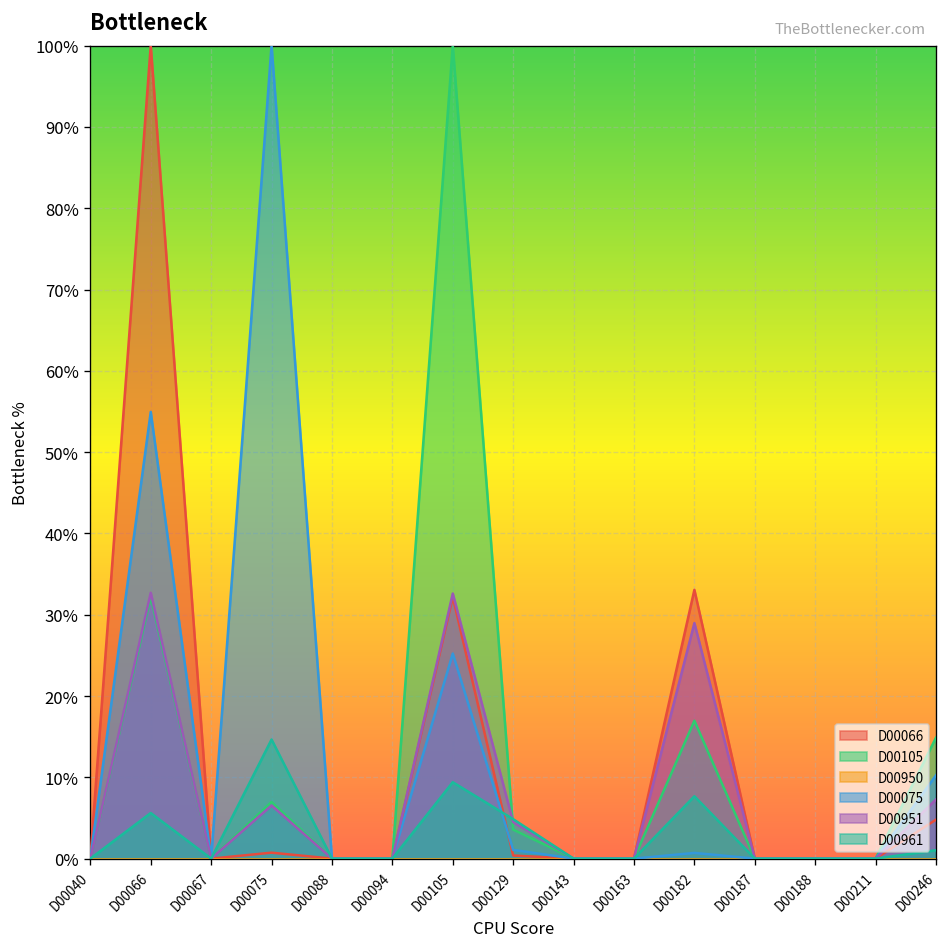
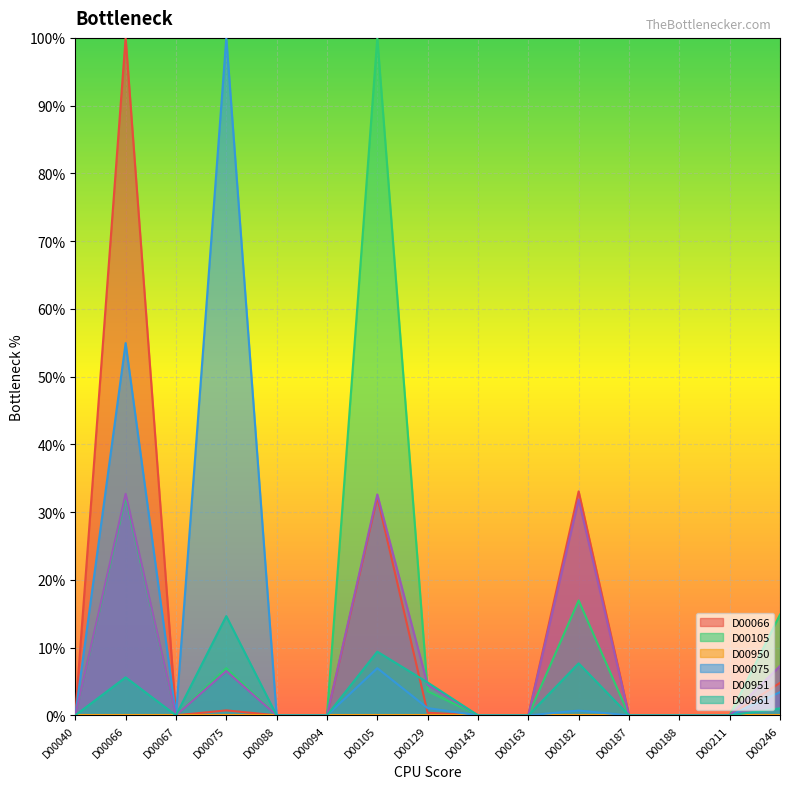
  {
    "D00066": {
      "D00066": "100%",
      "D00075": "1%",
      "D00105": "32%",
      "D00182": "33%",
      "D00246": "5%"
    },
    "D00950": {
      "D00066": "0%",
      "D00075": "0%",
      "D00105": "0%",
      "D00182": "0%",
      "D00246": "0%"
    },
    "D00075": {
      "D00066": "55%",
      "D00075": "100%",
-     "D00105": "25%",
+     "D00105": "7%",
      "D00129": "1%",
      "D00182": "1%",
-     "D00246": "10%"
+     "D00246": "3%"
    },
    "D00951": {
      "D00066": "33%",
      "D00075": "7%",
      "D00105": "33%",
-     "D00182": "29%",
+     "D00182": "32%",
      "D00246": "7%"
    }
  }
